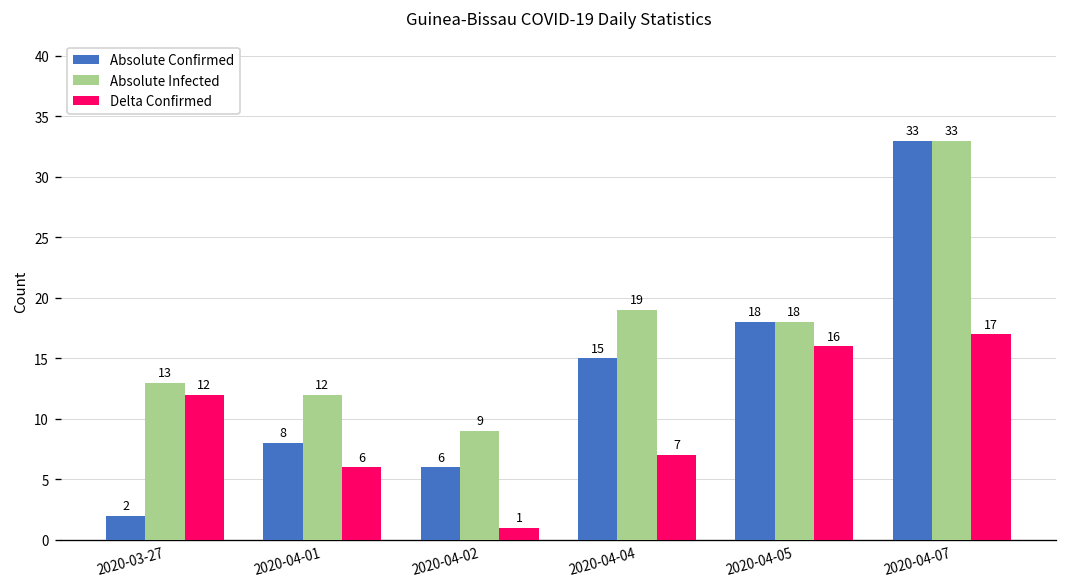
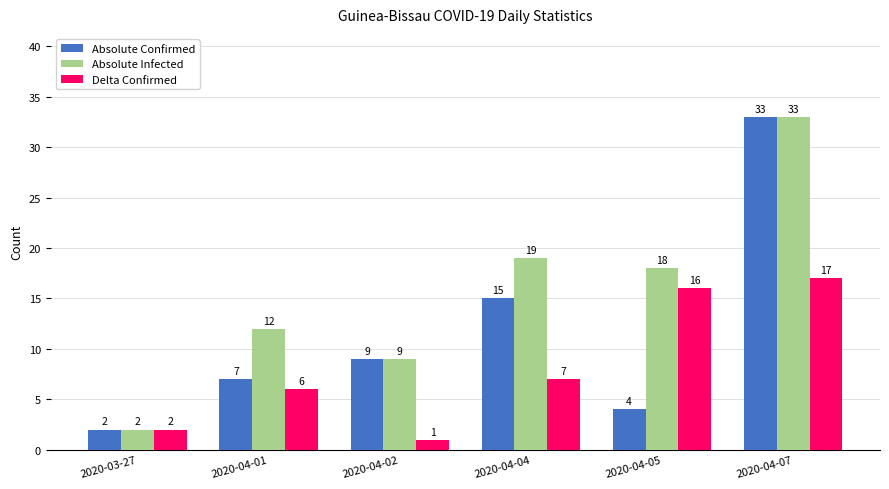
  {
    "Absolute Confirmed": {
      "2020-03-27": 2,
-     "2020-04-01": 8,
-     "2020-04-02": 6,
+     "2020-04-01": 7,
+     "2020-04-02": 9,
      "2020-04-04": 15,
-     "2020-04-05": 18,
+     "2020-04-05": 4,
      "2020-04-07": 33
    },
    "Absolute Infected": {
-     "2020-03-27": 13,
+     "2020-03-27": 2,
      "2020-04-01": 12,
      "2020-04-02": 9,
      "2020-04-04": 19,
      "2020-04-05": 18,
      "2020-04-07": 33
    },
    "Delta Confirmed": {
-     "2020-03-27": 12,
+     "2020-03-27": 2,
      "2020-04-01": 6,
      "2020-04-02": 1,
      "2020-04-04": 7,
      "2020-04-05": 16,
      "2020-04-07": 17
    }
  }
